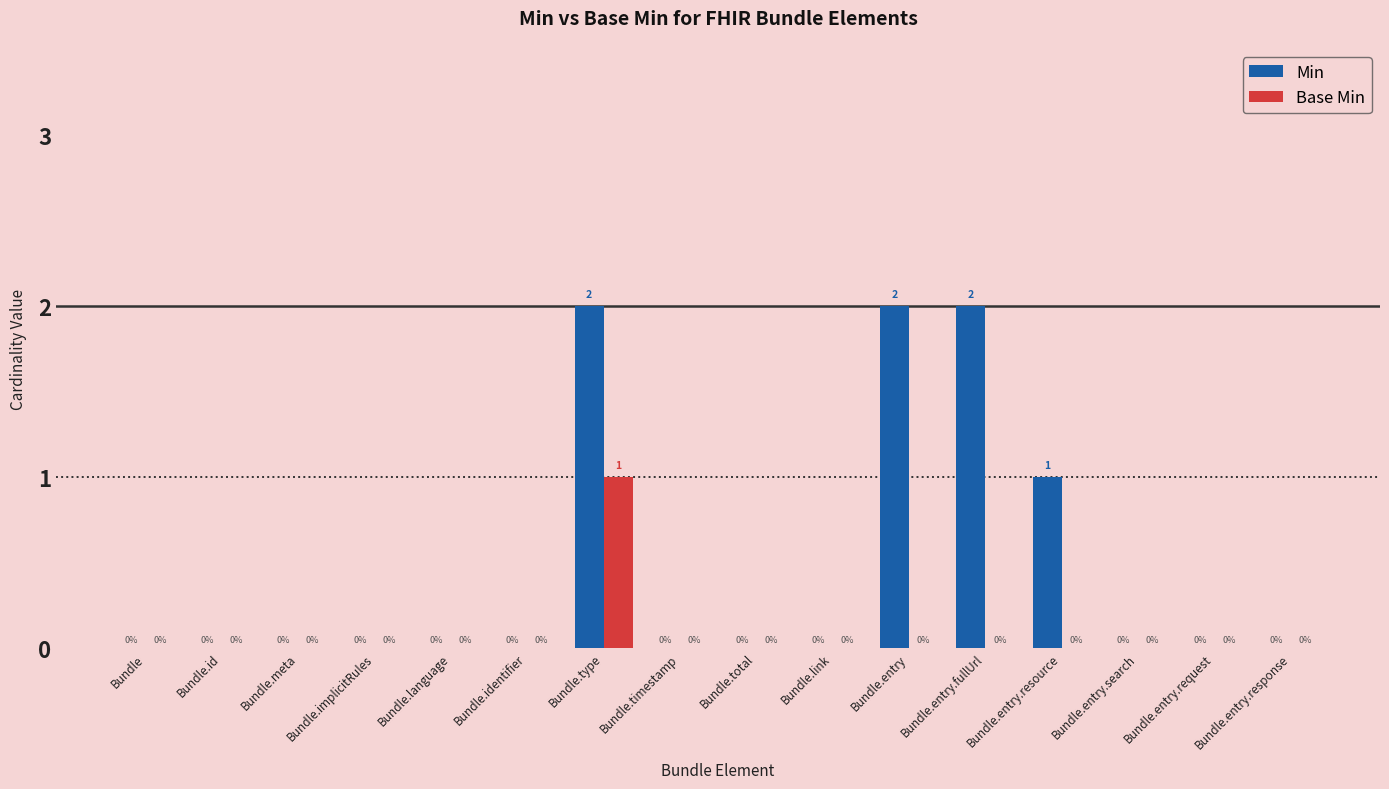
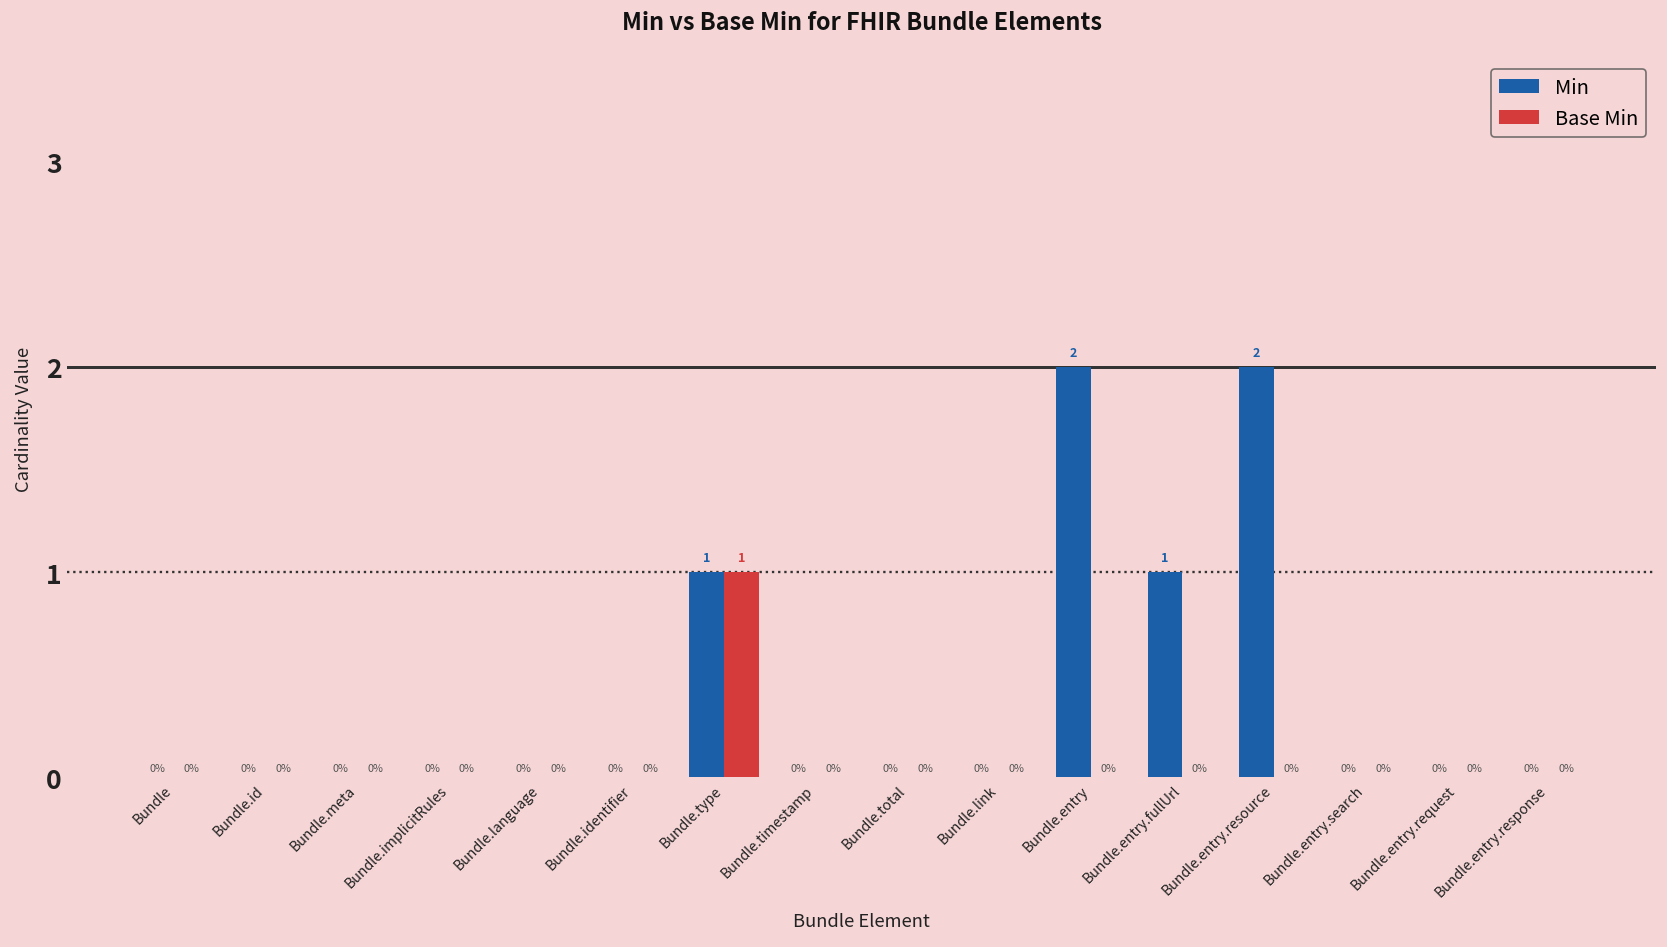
  {
    "Min": {
      "Bundle": "0%",
      "Bundle.id": "0%",
      "Bundle.meta": "0%",
      "Bundle.implicitRules": "0%",
      "Bundle.language": "0%",
      "Bundle.identifier": "0%",
-     "Bundle.type": "2",
+     "Bundle.type": "1",
      "Bundle.timestamp": "0%",
      "Bundle.total": "0%",
      "Bundle.link": "0%",
      "Bundle.entry": "2",
-     "Bundle.entry.fullUrl": "2",
-     "Bundle.entry.resource": "1",
+     "Bundle.entry.fullUrl": "1",
+     "Bundle.entry.resource": "2",
      "Bundle.entry.search": "0%",
      "Bundle.entry.request": "0%",
      "Bundle.entry.response": "0%"
    },
    "Base Min": {
      "Bundle": "0%",
      "Bundle.id": "0%",
      "Bundle.meta": "0%",
      "Bundle.implicitRules": "0%",
      "Bundle.language": "0%",
      "Bundle.identifier": "0%",
      "Bundle.type": "1",
      "Bundle.timestamp": "0%",
      "Bundle.total": "0%",
      "Bundle.link": "0%",
      "Bundle.entry": "0%",
      "Bundle.entry.fullUrl": "0%",
      "Bundle.entry.resource": "0%",
      "Bundle.entry.search": "0%",
      "Bundle.entry.request": "0%",
      "Bundle.entry.response": "0%"
    }
  }
